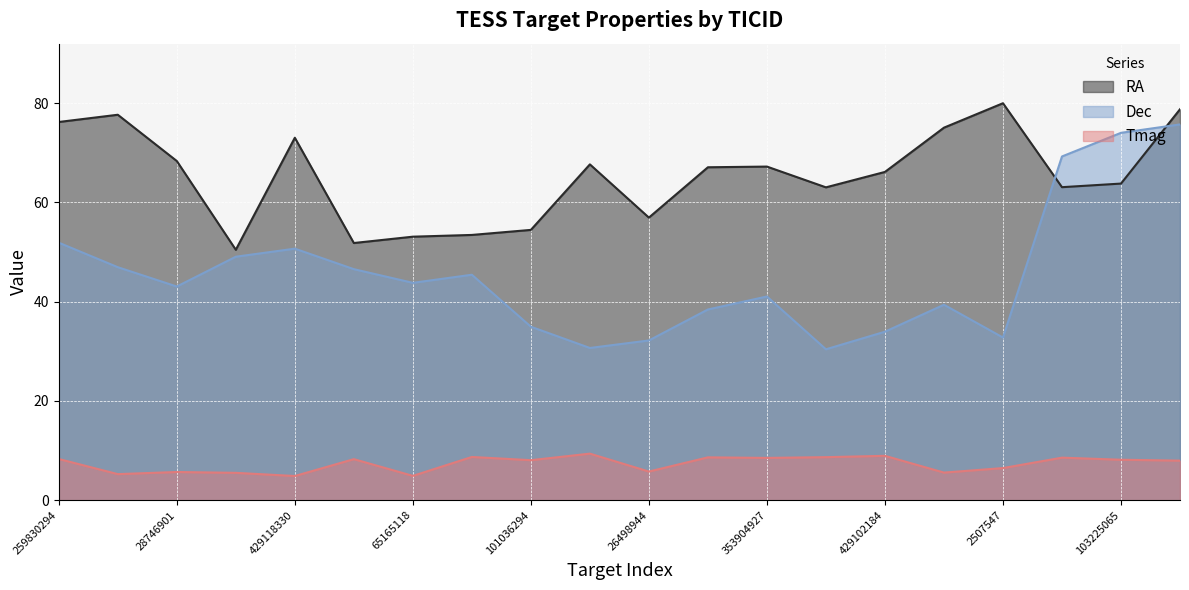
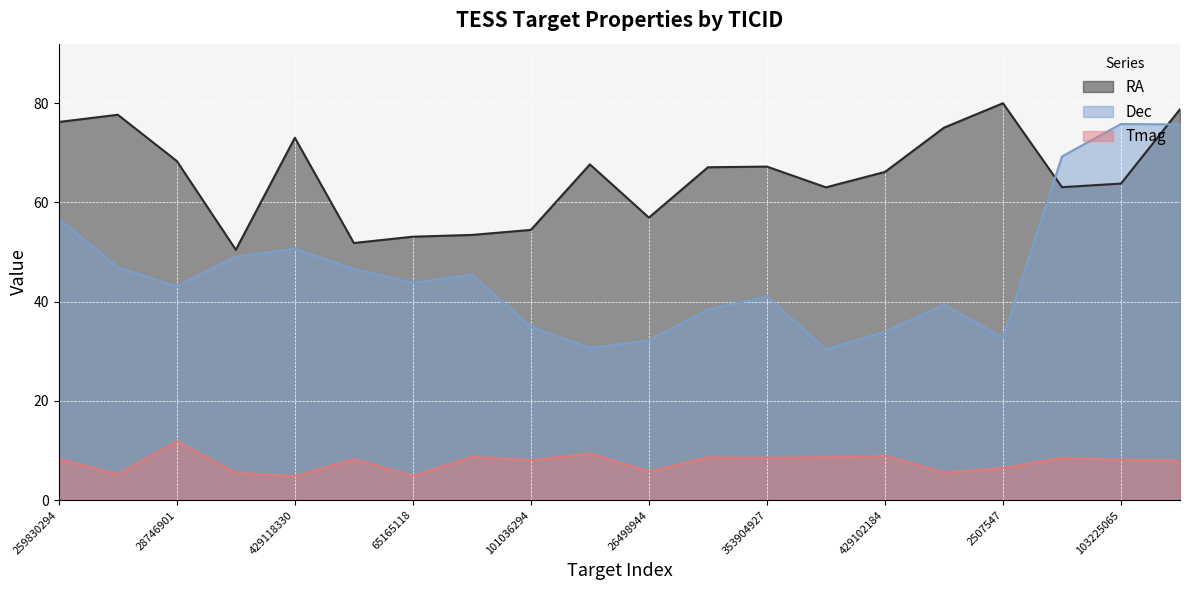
  {
    "RA": {
      "259830294": 76,
      "28746901": 68,
      "429118330": 73,
      "65165118": 53,
      "101036294": 54,
      "26498944": 57,
      "353904927": 67,
      "429102184": 66,
      "2507547": 80,
      "103225065": 64
    },
    "Dec": {
-     "259830294": 52,
+     "259830294": 57,
      "28746901": 43,
      "429118330": 51,
      "65165118": 44,
      "101036294": 35,
      "26498944": 32,
      "353904927": 41,
      "429102184": 34,
      "2507547": 33,
-     "103225065": 74
+     "103225065": 76
    },
    "Tmag": {
      "259830294": 8,
-     "28746901": 6,
+     "28746901": 12,
      "429118330": 5,
      "65165118": 5,
      "101036294": 8,
      "26498944": 6,
      "353904927": 9,
      "429102184": 9,
      "2507547": 6,
      "103225065": 8
    }
  }
